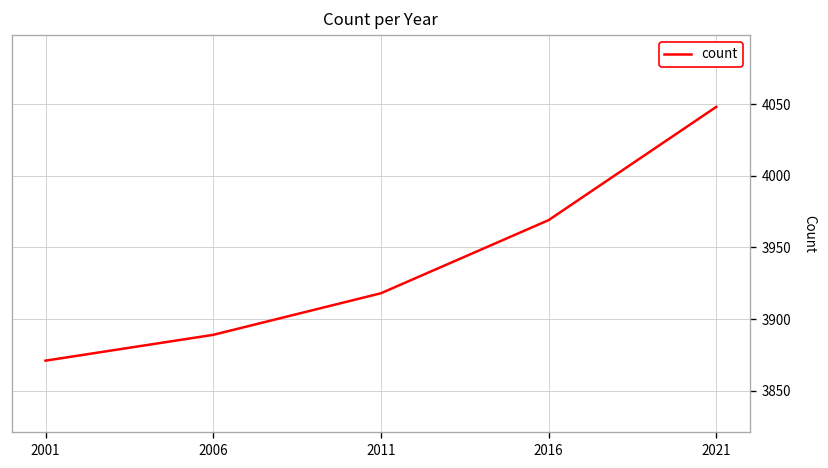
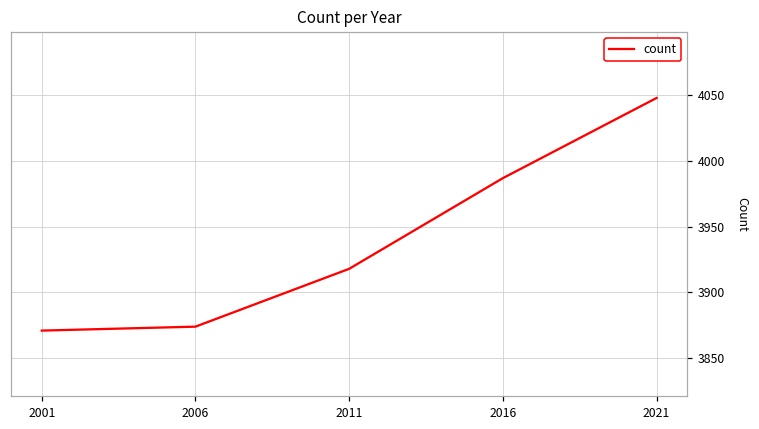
  {
    "2001": 3871,
-   "2006": 3889,
+   "2006": 3874,
    "2011": 3918,
-   "2016": 3969,
+   "2016": 3987,
    "2021": 4048
  }
